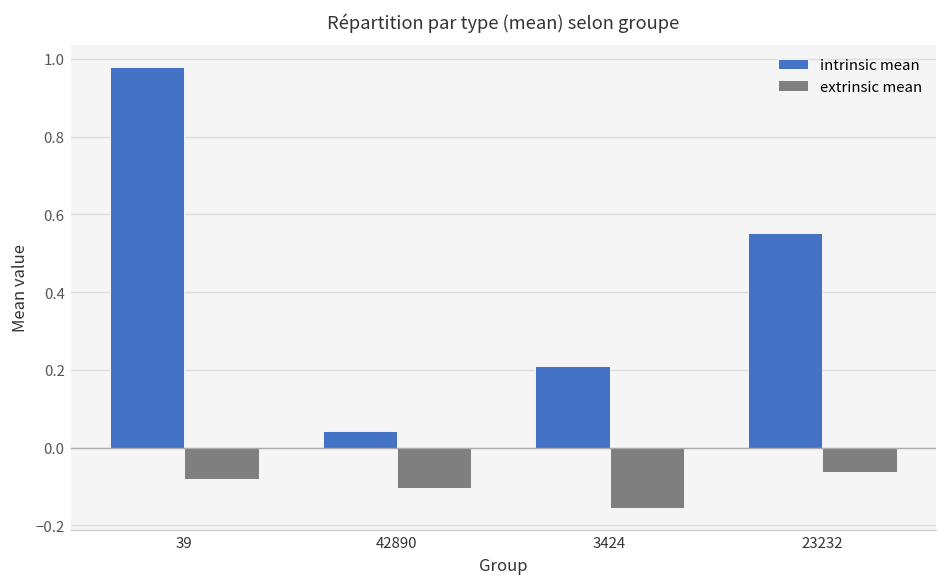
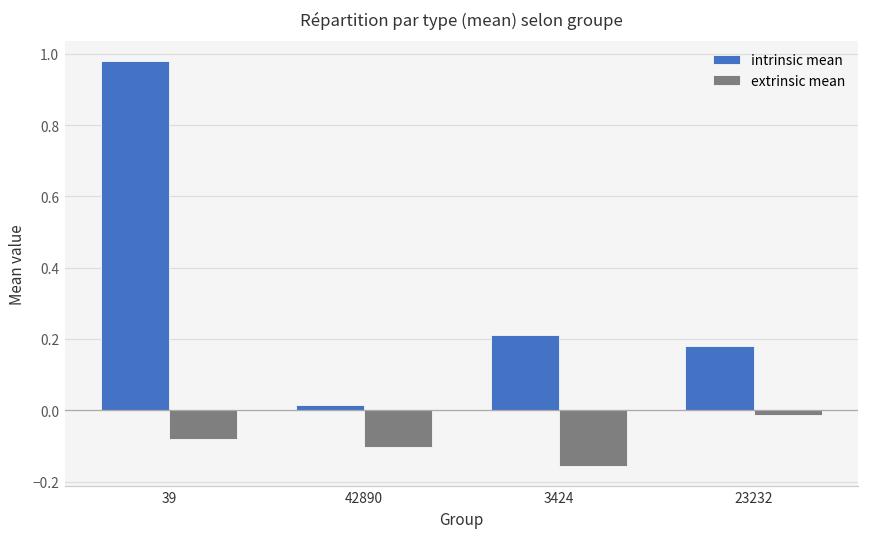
  {
    "intrinsic mean": {
      "39": 0.98,
-     "42890": 0.04,
+     "42890": 0.01,
      "3424": 0.21,
-     "23232": 0.55
+     "23232": 0.18
    },
    "extrinsic mean": {
      "39": -0.08,
      "42890": -0.10,
      "3424": -0.16,
-     "23232": -0.06
+     "23232": -0.01
    }
  }
